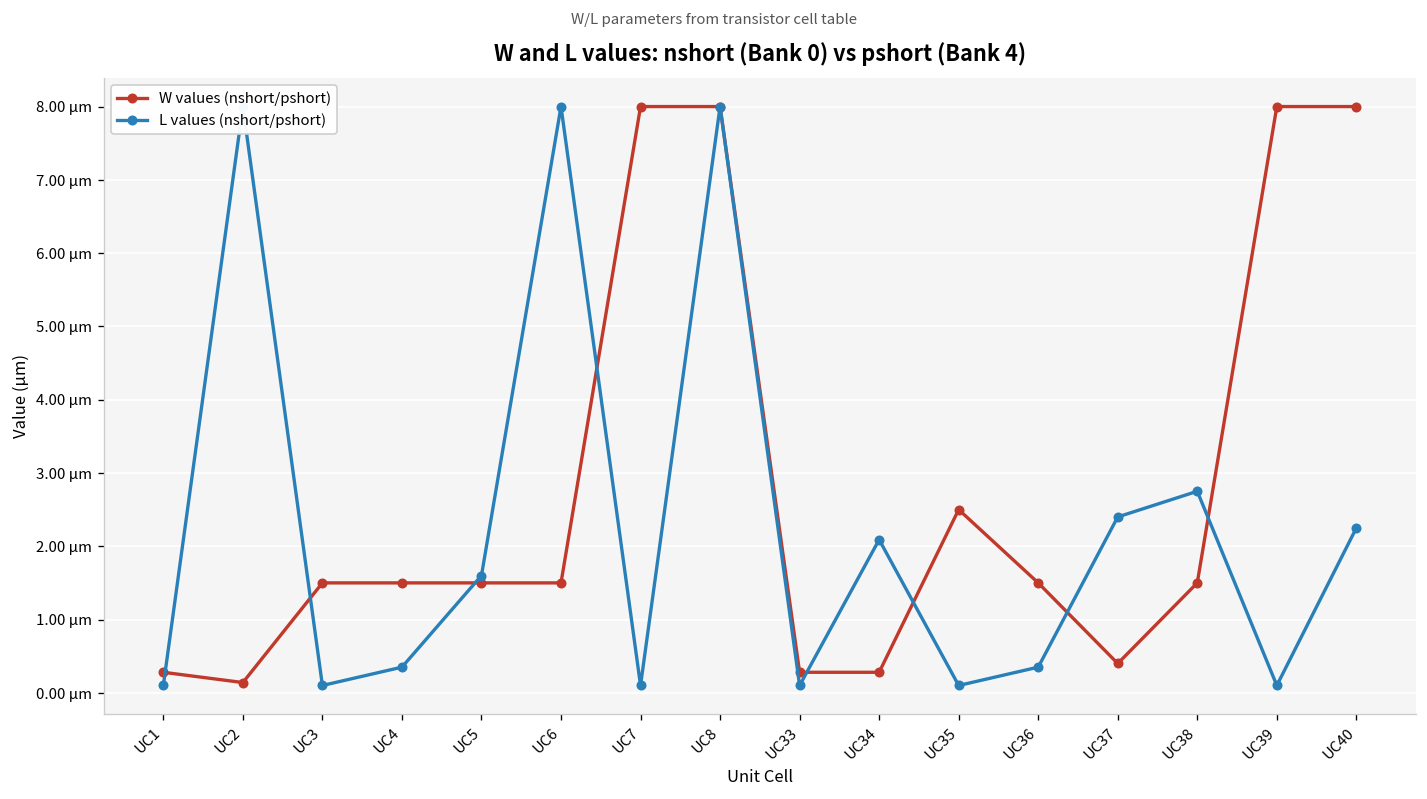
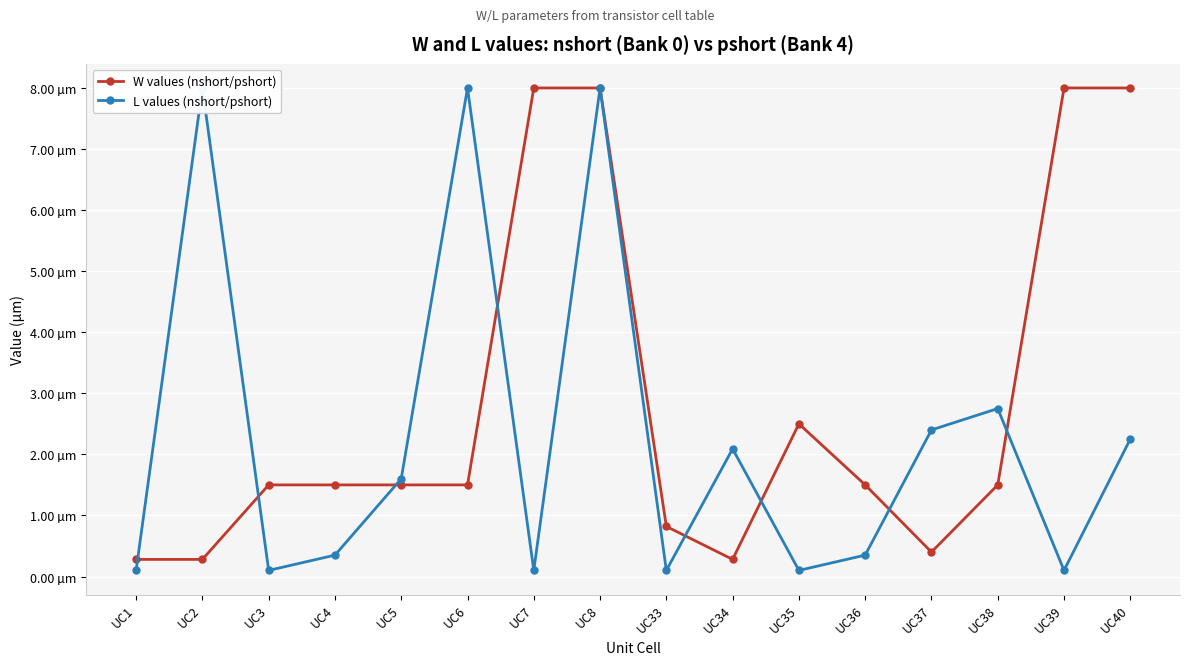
  {
    "W values (nshort/pshort)": {
      "UC1": "0.3 µm",
-     "UC2": "0.1 µm",
+     "UC2": "0.3 µm",
      "UC3": "1.5 µm",
      "UC4": "1.5 µm",
      "UC5": "1.5 µm",
      "UC6": "1.5 µm",
      "UC7": "8.0 µm",
-     "UC33": "0.3 µm",
+     "UC33": "0.8 µm",
      "UC34": "0.3 µm",
      "UC35": "2.5 µm",
      "UC36": "1.5 µm",
      "UC37": "0.4 µm",
      "UC38": "1.5 µm",
      "UC39": "8.0 µm",
      "UC40": "8.0 µm"
    },
    "L values (nshort/pshort)": {
      "UC1": "0.1 µm",
      "UC3": "0.1 µm",
      "UC4": "0.4 µm",
      "UC5": "1.6 µm",
      "UC6": "8.0 µm",
      "UC7": "0.1 µm",
      "UC33": "0.1 µm",
      "UC34": "2.1 µm",
      "UC35": "0.1 µm",
      "UC36": "0.4 µm",
      "UC37": "2.4 µm",
      "UC38": "2.8 µm",
      "UC39": "0.1 µm",
      "UC40": "2.3 µm"
    }
  }
